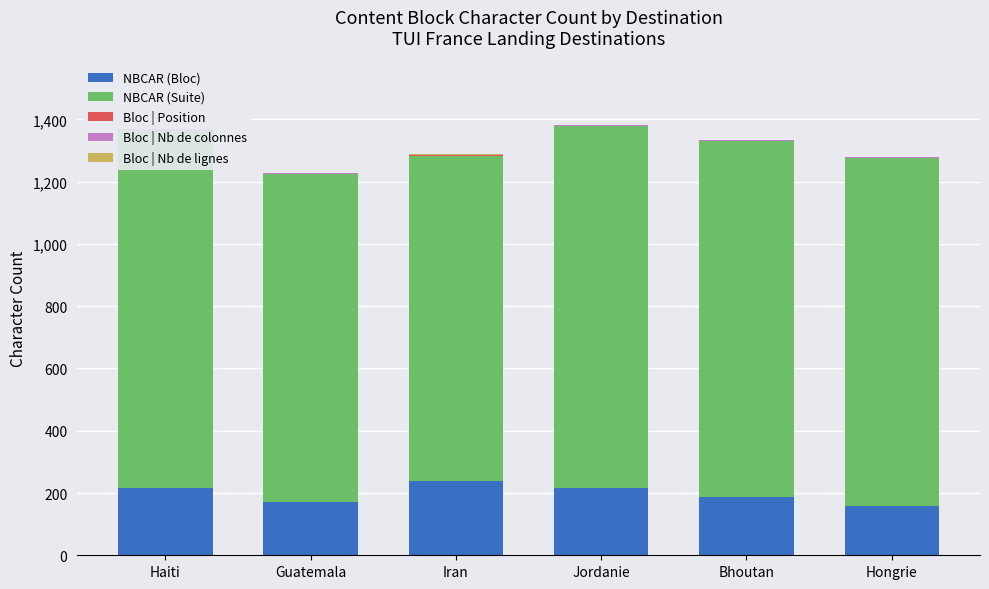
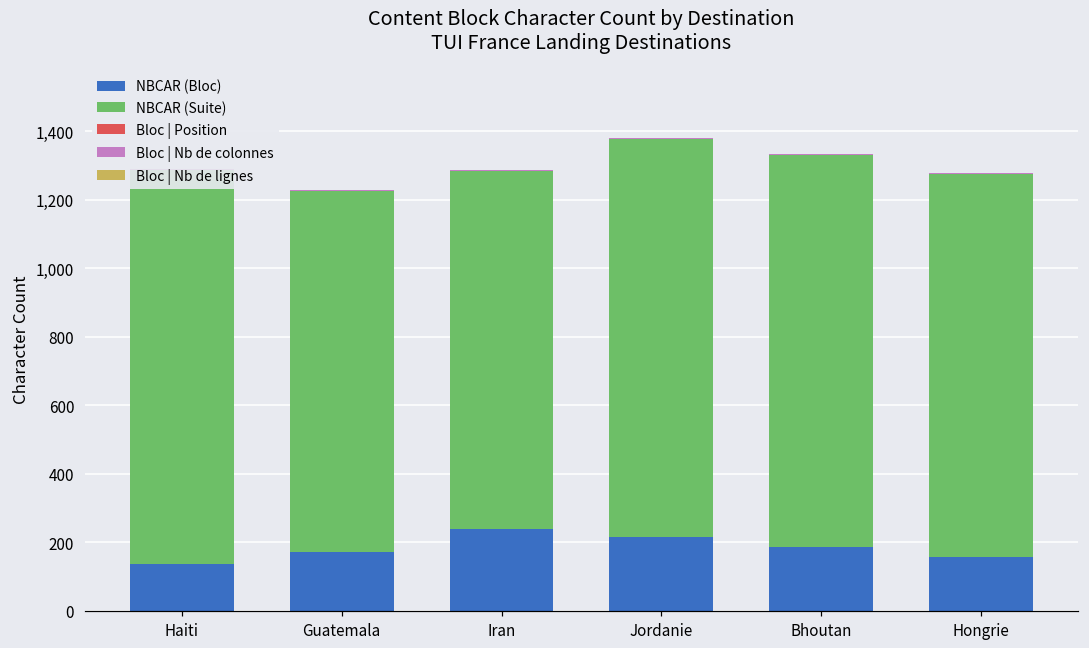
  {
    "NBCAR (Bloc)": {
-     "Haiti": "220",
+     "Haiti": "140",
      "Guatemala": "170",
      "Iran": "240",
      "Jordanie": "220",
      "Bhoutan": "190",
      "Hongrie": "160"
    },
    "Bloc | Position": {
      "Guatemala": "1,050",
      "Iran": "1,050",
      "Jordanie": "1,160",
      "Bhoutan": "1,140",
      "Hongrie": "1,120"
    }
  }
